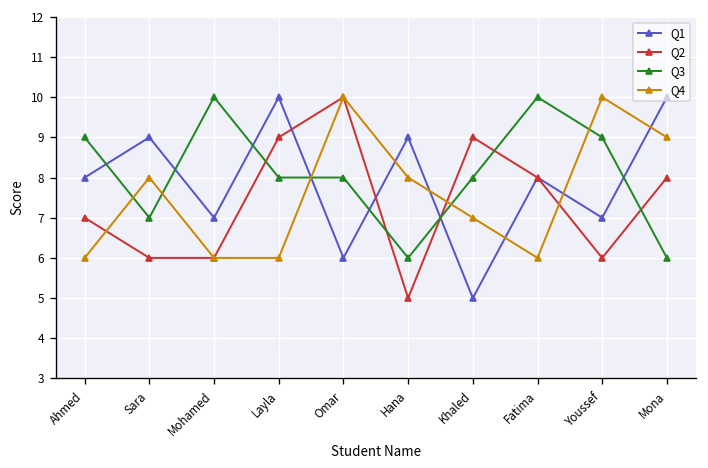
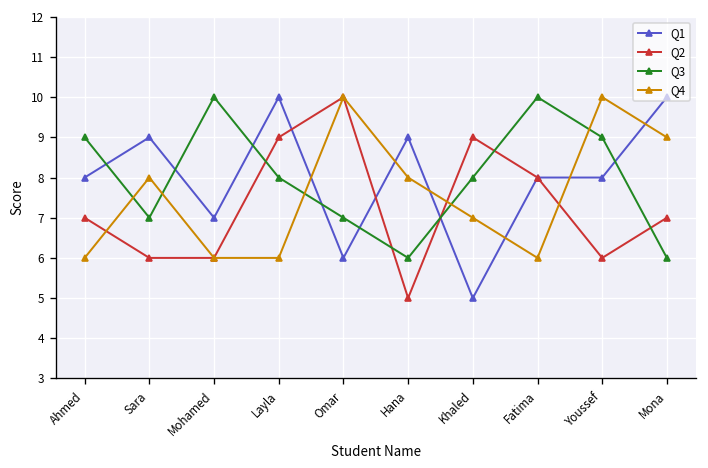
  {
    "Q1": {
      "Ahmed": 8,
      "Sara": 9,
      "Mohamed": 7,
      "Layla": 10,
      "Omar": 6,
      "Hana": 9,
      "Khaled": 5,
-     "Youssef": 7
+     "Youssef": 8
    },
    "Q2": {
      "Ahmed": 7,
      "Sara": 6,
      "Layla": 9,
      "Hana": 5,
      "Khaled": 9,
      "Youssef": 6,
-     "Mona": 8
+     "Mona": 7
    },
    "Q3": {
      "Ahmed": 9,
      "Sara": 7,
      "Mohamed": 10,
      "Layla": 8,
-     "Omar": 8,
+     "Omar": 7,
      "Hana": 6,
      "Khaled": 8,
      "Fatima": 10,
      "Youssef": 9,
      "Mona": 6
    },
    "Q4": {
      "Ahmed": 6,
      "Sara": 8,
      "Layla": 6,
      "Hana": 8,
      "Khaled": 7,
      "Fatima": 6,
      "Youssef": 10,
      "Mona": 9
    }
  }
